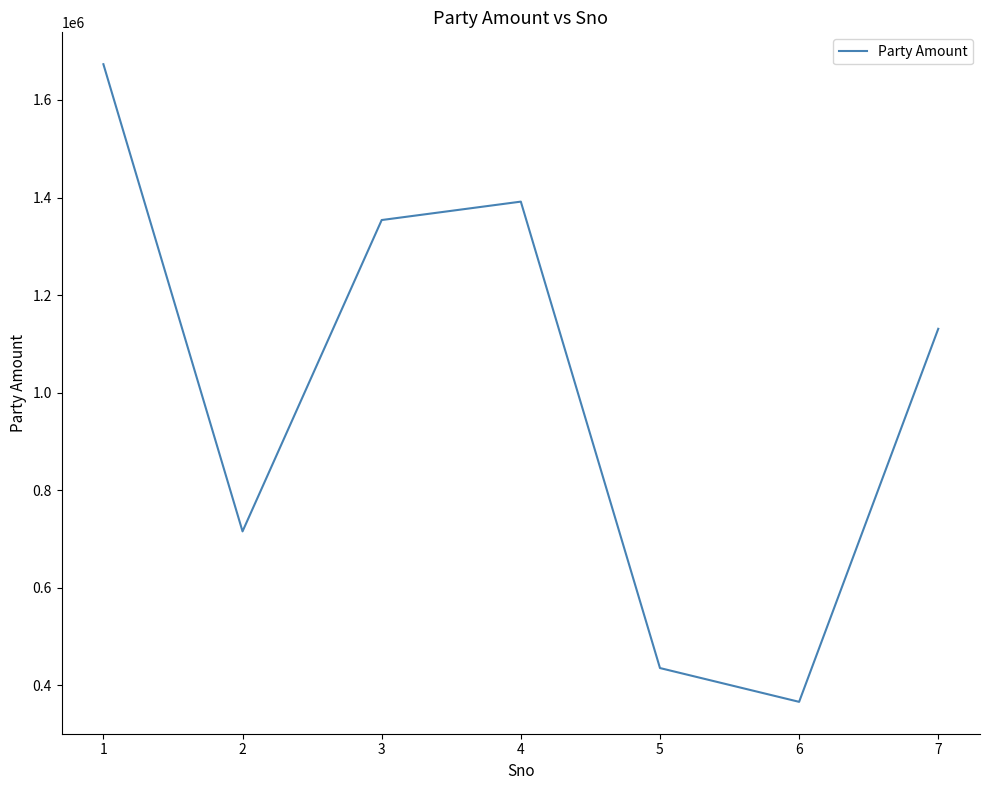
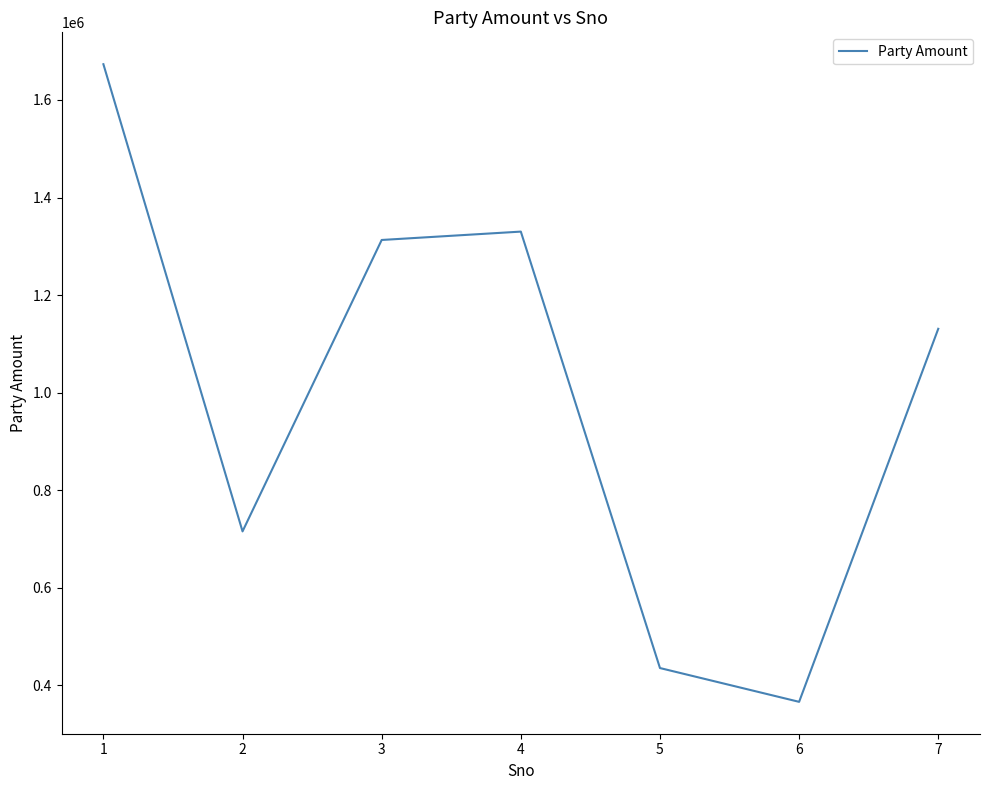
  {
    "1": 1670000,
    "2": 720000,
-   "3": 1350000,
-   "4": 1390000,
+   "3": 1310000,
+   "4": 1330000,
    "5": 440000,
    "6": 370000,
    "7": 1130000
  }
